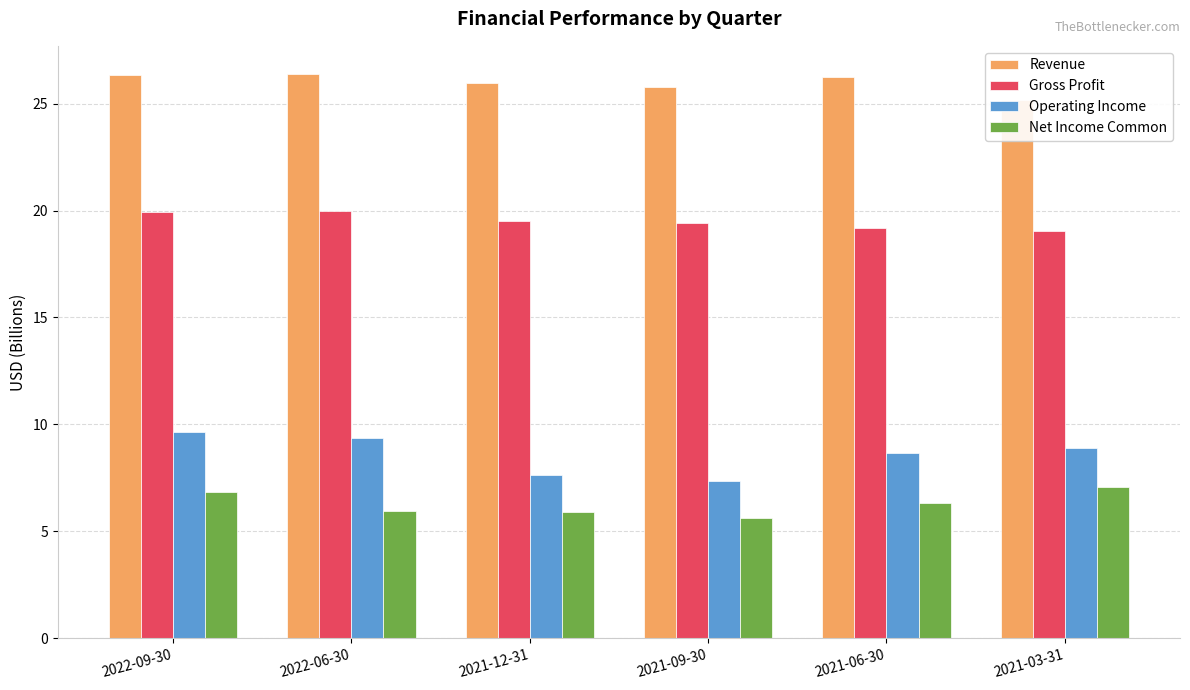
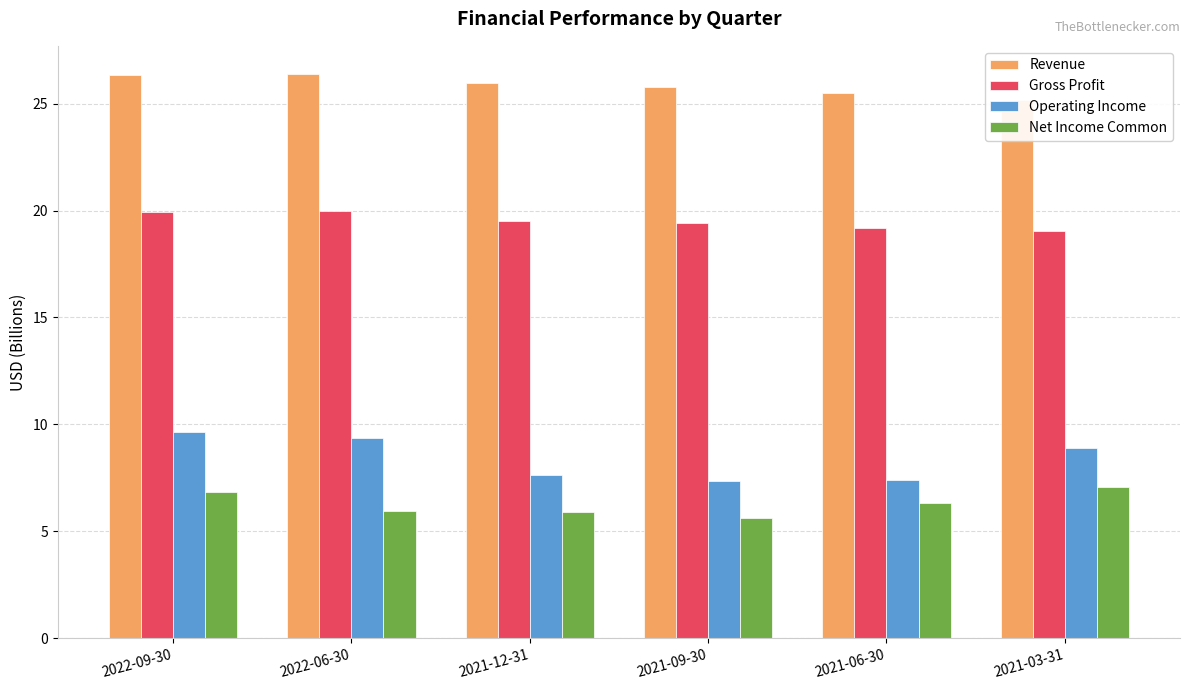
  {
    "Revenue": {
      "2022-09-30": 26.3,
      "2022-06-30": 26.4,
      "2021-12-31": 26.0,
      "2021-09-30": 25.8,
-     "2021-06-30": 26.2
+     "2021-06-30": 25.5
    },
    "Gross Profit": {
      "2022-09-30": 20.0,
      "2022-06-30": 20.0,
      "2021-12-31": 19.5,
      "2021-09-30": 19.4,
      "2021-06-30": 19.2,
      "2021-03-31": 19.0
    },
    "Operating Income": {
      "2022-09-30": 9.6,
      "2022-06-30": 9.4,
      "2021-12-31": 7.6,
      "2021-09-30": 7.3,
-     "2021-06-30": 8.7,
+     "2021-06-30": 7.4,
      "2021-03-31": 8.9
    },
    "Net Income Common": {
      "2022-09-30": 6.8,
      "2022-06-30": 6.0,
      "2021-12-31": 5.9,
      "2021-09-30": 5.6,
      "2021-06-30": 6.3,
      "2021-03-31": 7.1
    }
  }
